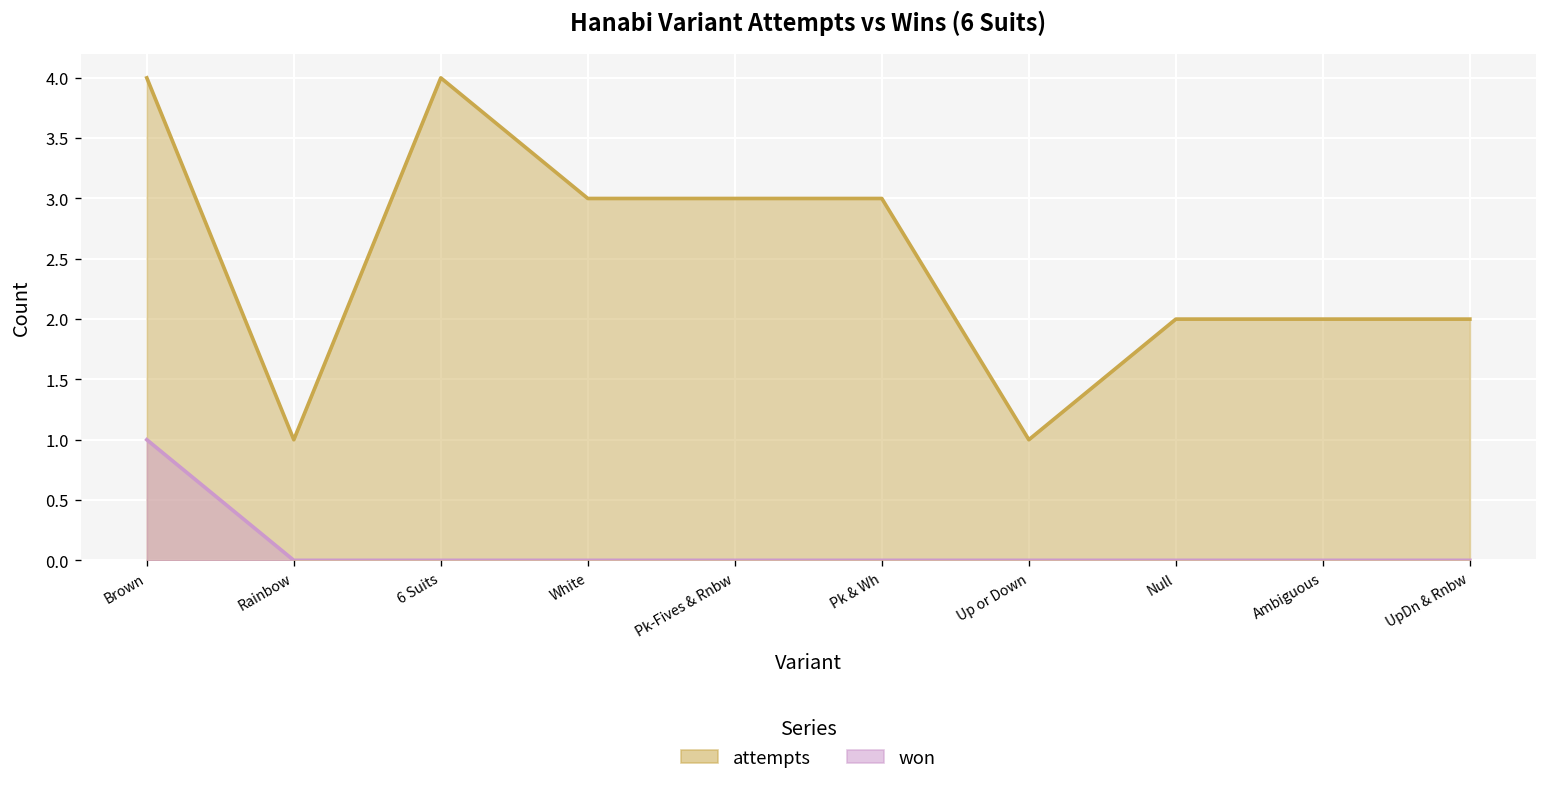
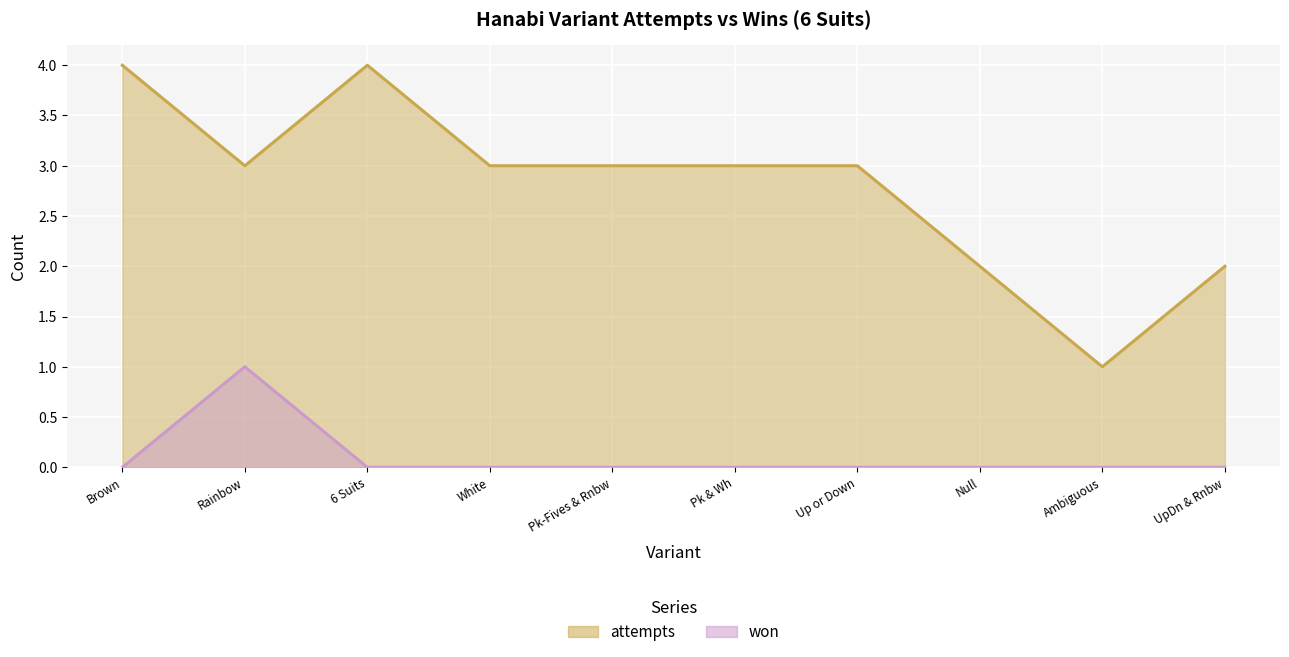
  {
    "attempts": {
      "Brown": 4,
-     "Rainbow": 1,
+     "Rainbow": 3,
      "6 Suits": 4,
      "White": 3,
      "Pk-Fives & Rnbw": 3,
      "Pk & Wh": 3,
-     "Up or Down": 1,
+     "Up or Down": 3,
      "Null": 2,
-     "Ambiguous": 2,
+     "Ambiguous": 1,
      "UpDn & Rnbw": 2
    },
    "won": {
-     "Brown": 1,
-     "Rainbow": 0,
+     "Brown": 0,
+     "Rainbow": 1,
      "6 Suits": 0,
      "White": 0,
      "Pk-Fives & Rnbw": 0,
      "Pk & Wh": 0,
      "Up or Down": 0,
      "Null": 0,
      "Ambiguous": 0,
      "UpDn & Rnbw": 0
    }
  }
